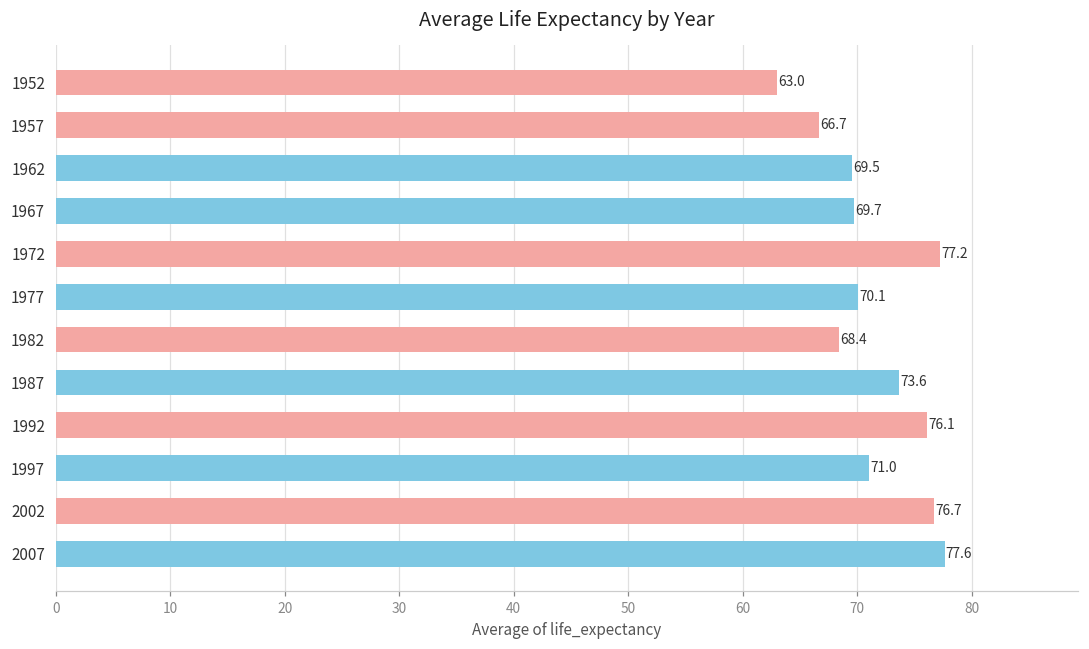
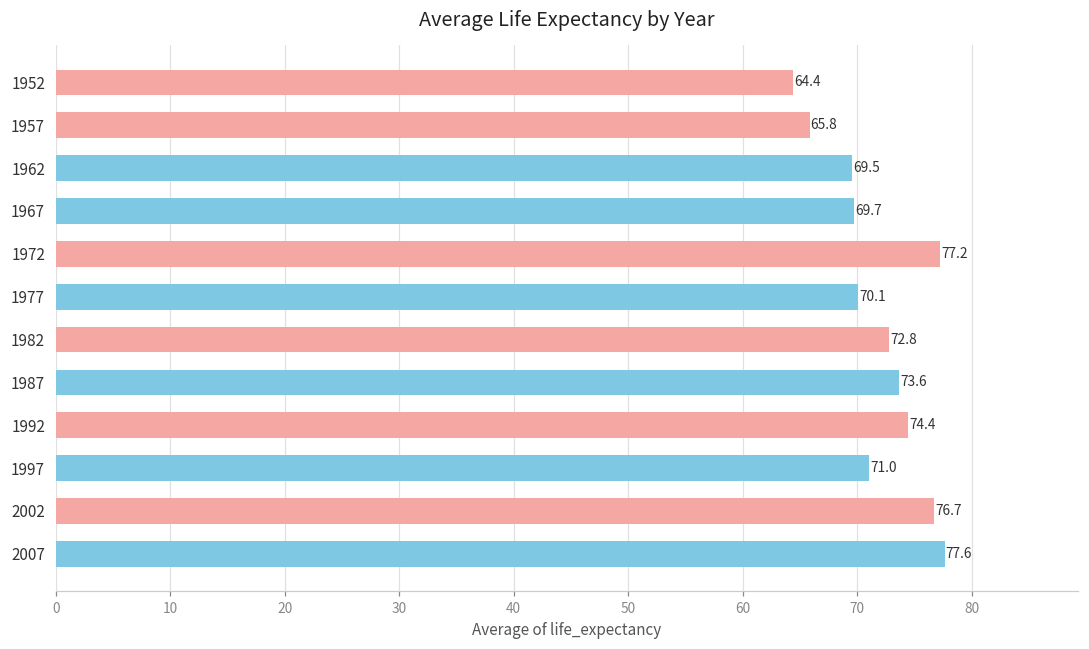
  {
-   "1952": 63.0,
-   "1957": 66.7,
+   "1952": 64.4,
+   "1957": 65.8,
    "1962": 69.5,
    "1967": 69.7,
    "1972": 77.2,
    "1977": 70.1,
-   "1982": 68.4,
+   "1982": 72.8,
    "1987": 73.6,
-   "1992": 76.1,
+   "1992": 74.4,
    "1997": 71.0,
    "2002": 76.7,
    "2007": 77.6
  }
